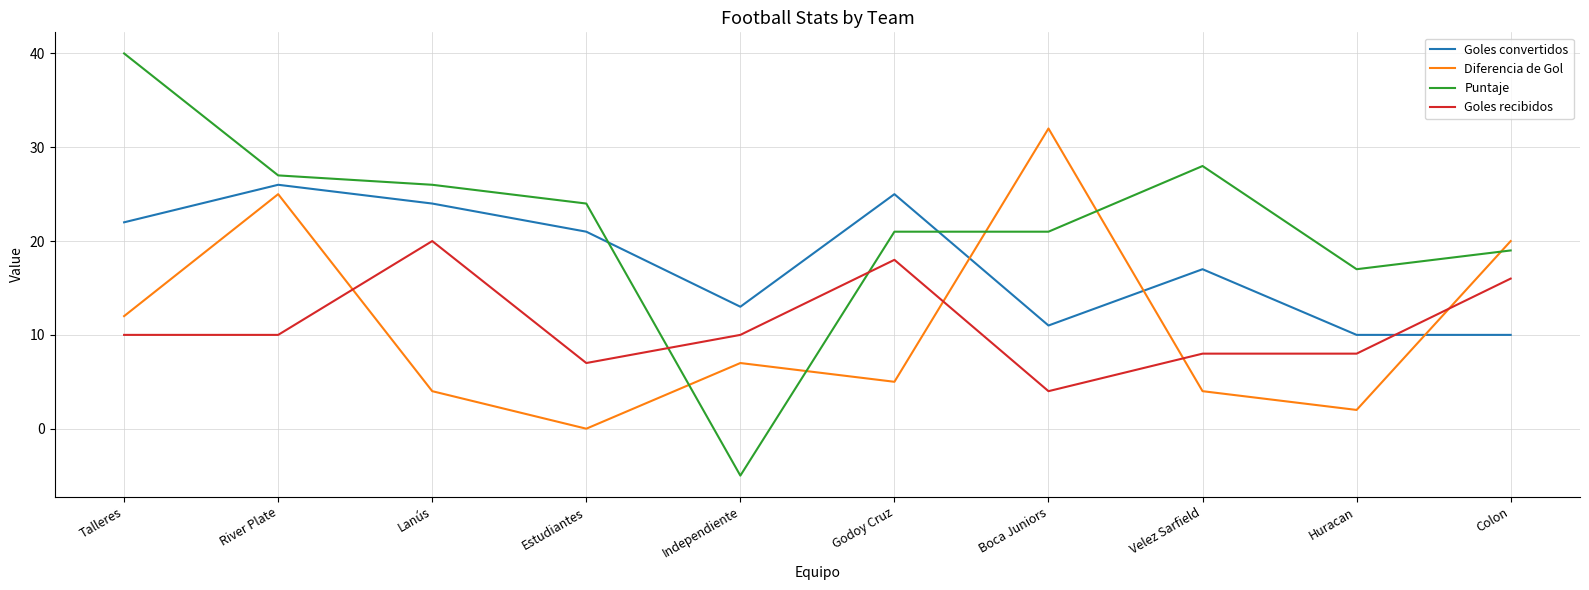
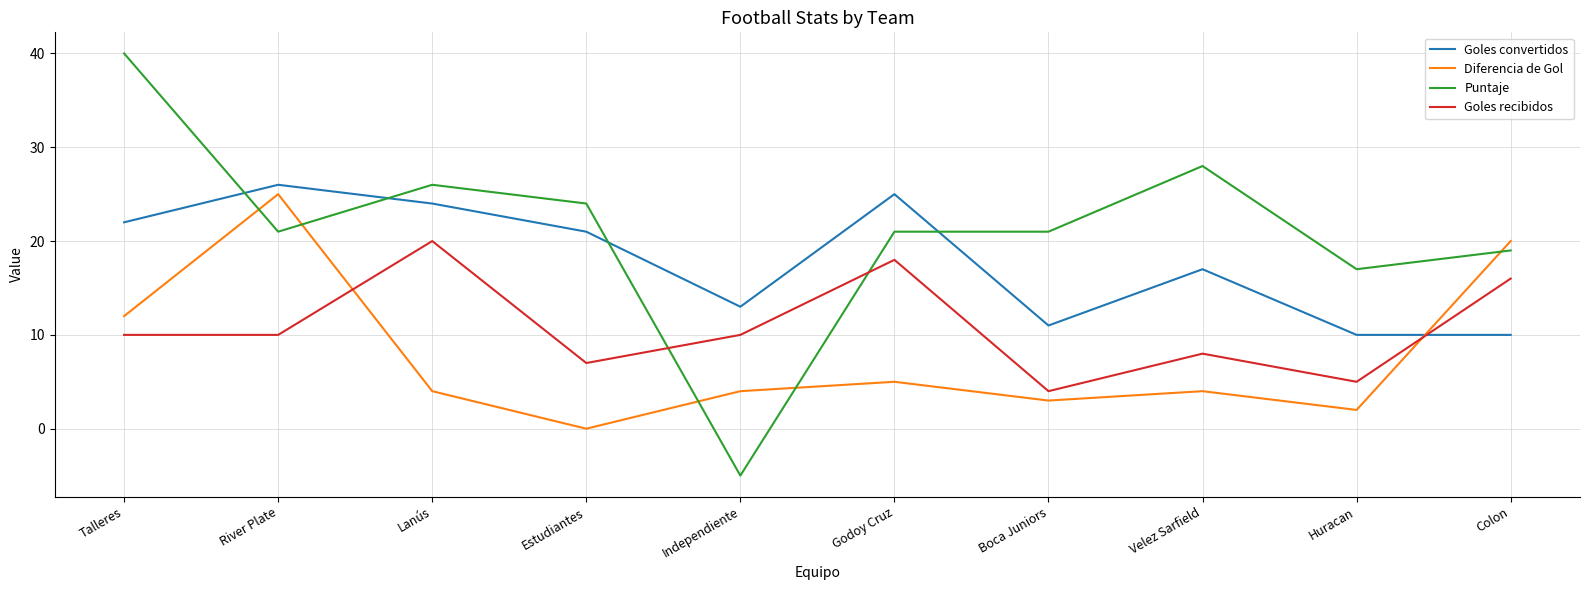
  {
    "Goles convertidos": {
      "Talleres": 22,
      "River Plate": 26,
      "Lanús": 24,
      "Estudiantes": 21,
      "Independiente": 13,
      "Godoy Cruz": 25,
      "Boca Juniors": 11,
      "Velez Sarfield": 17,
      "Huracan": 10,
      "Colon": 10
    },
    "Diferencia de Gol": {
      "Talleres": 12,
      "River Plate": 25,
      "Lanús": 4,
      "Estudiantes": 0,
-     "Independiente": 7,
+     "Independiente": 4,
      "Godoy Cruz": 5,
-     "Boca Juniors": 32,
+     "Boca Juniors": 3,
      "Velez Sarfield": 4,
      "Huracan": 2,
      "Colon": 20
    },
    "Puntaje": {
      "Talleres": 40,
-     "River Plate": 27,
+     "River Plate": 21,
      "Lanús": 26,
      "Estudiantes": 24,
      "Independiente": -5,
      "Godoy Cruz": 21,
      "Boca Juniors": 21,
      "Velez Sarfield": 28,
      "Huracan": 17,
      "Colon": 19
    },
    "Goles recibidos": {
      "Talleres": 10,
      "River Plate": 10,
      "Lanús": 20,
      "Estudiantes": 7,
      "Independiente": 10,
      "Godoy Cruz": 18,
      "Boca Juniors": 4,
      "Velez Sarfield": 8,
-     "Huracan": 8,
+     "Huracan": 5,
      "Colon": 16
    }
  }
